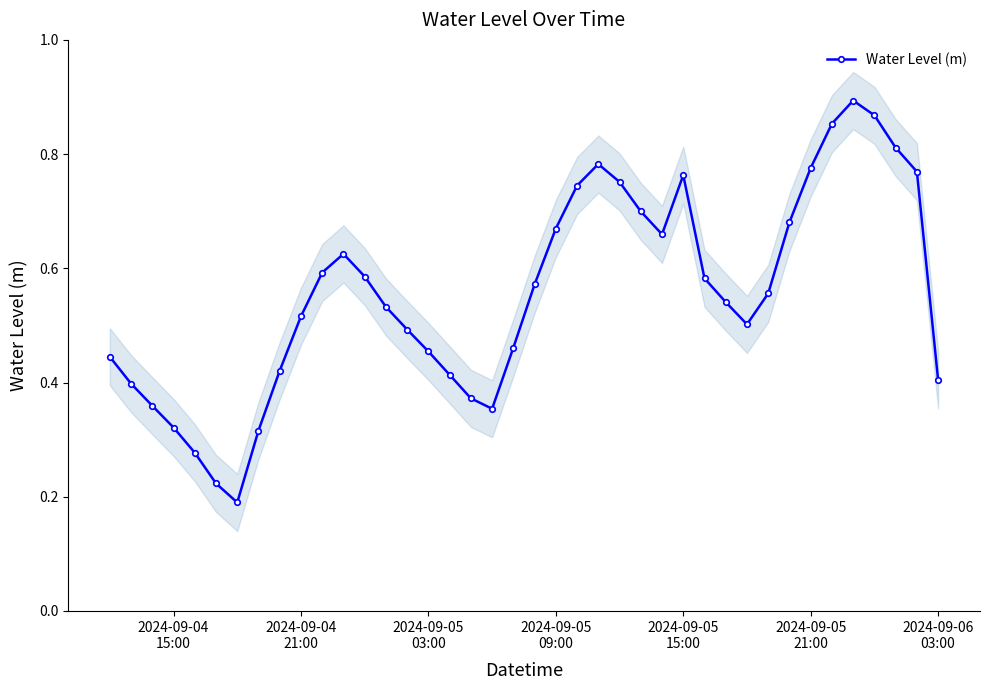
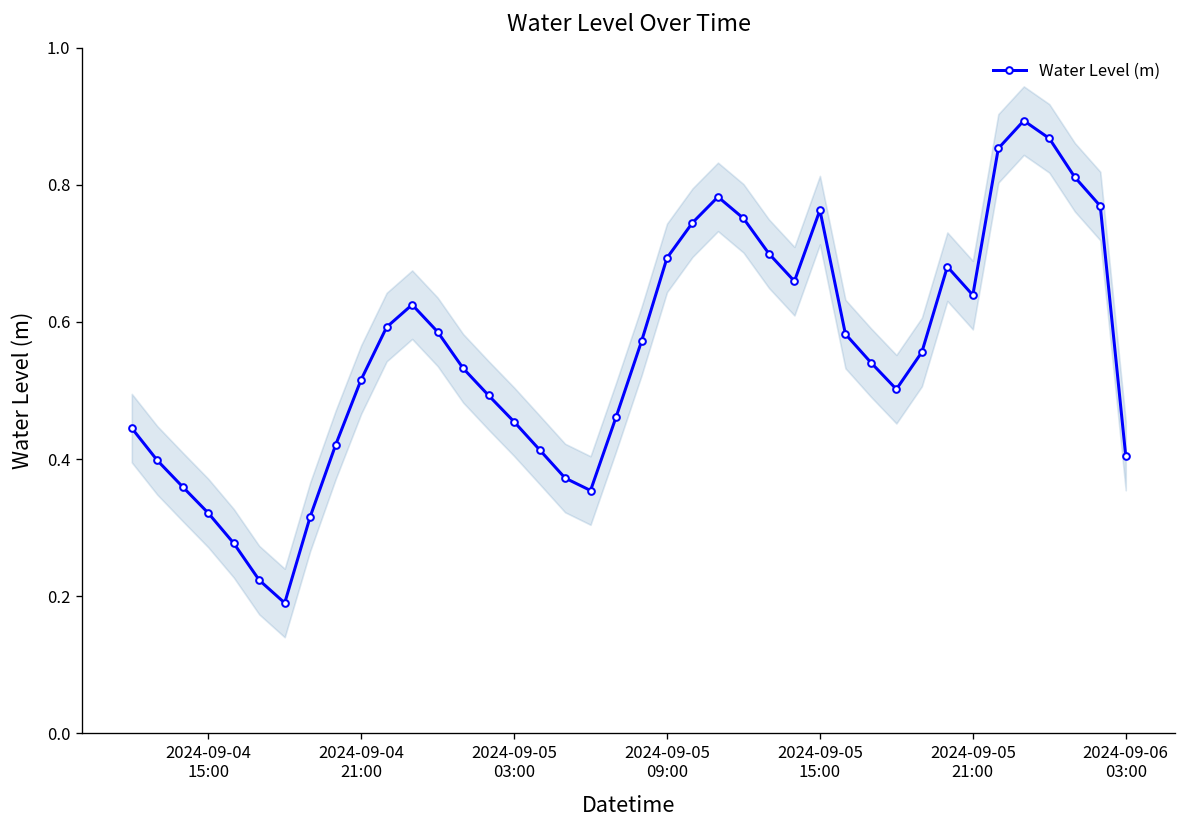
  {
    "Water Level (m)": {
      "2024-09-04 15:00": 0.32,
      "2024-09-04 21:00": 0.52,
      "2024-09-05 03:00": 0.45,
-     "2024-09-05 09:00": 0.67,
+     "2024-09-05 09:00": 0.69,
      "2024-09-05 15:00": 0.76,
-     "2024-09-05 21:00": 0.78,
+     "2024-09-05 21:00": 0.64,
      "2024-09-06 03:00": 0.40
    }
  }
